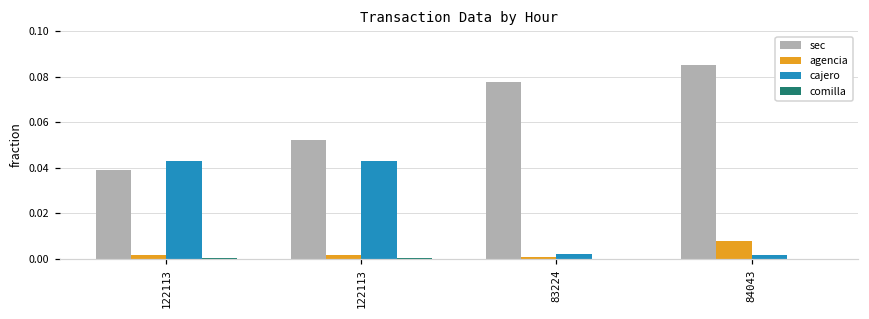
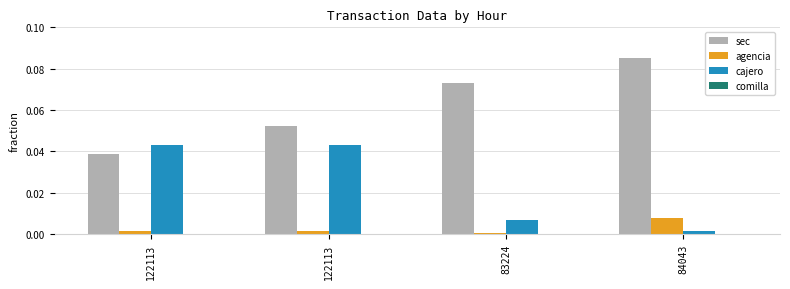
  {
    "sec": {
-     "83224": 0.078,
+     "83224": 0.073,
      "84043": 0.085
    },
    "agencia": {
      "84043": 0.008
    },
    "cajero": {
-     "83224": 0.002,
+     "83224": 0.007,
      "84043": 0.001
    },
    "comilla": {
      "83224": 0.000,
      "84043": 0.000
    }
  }
